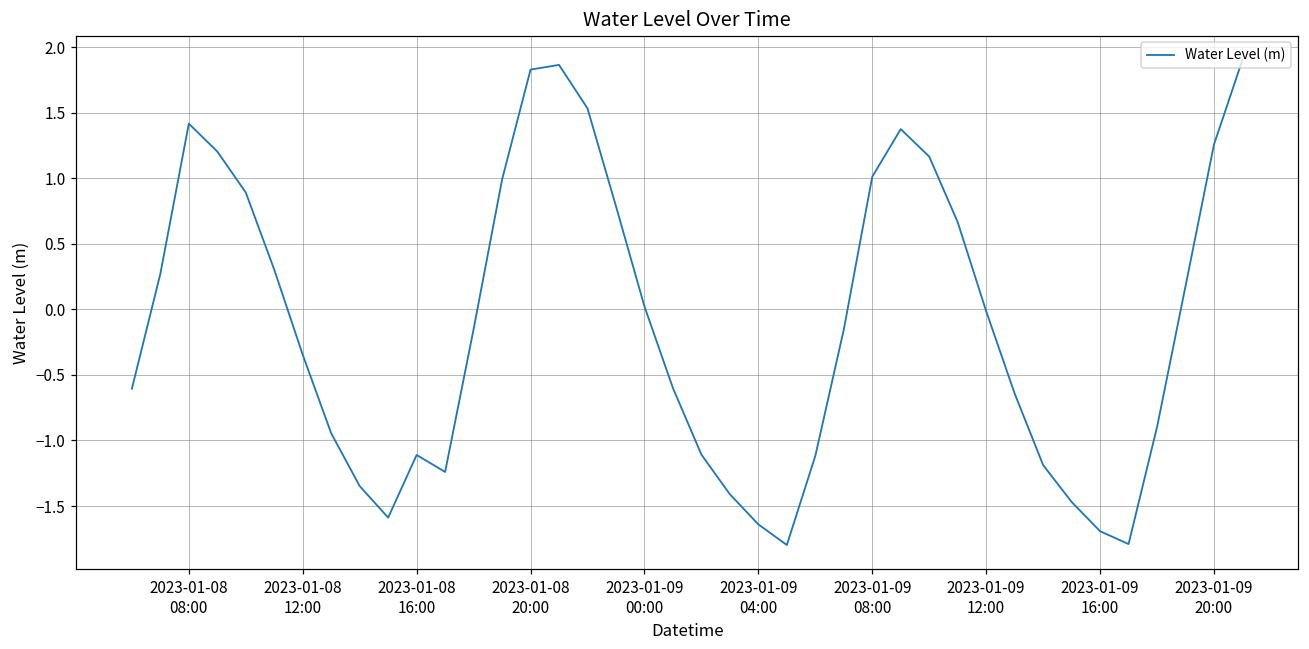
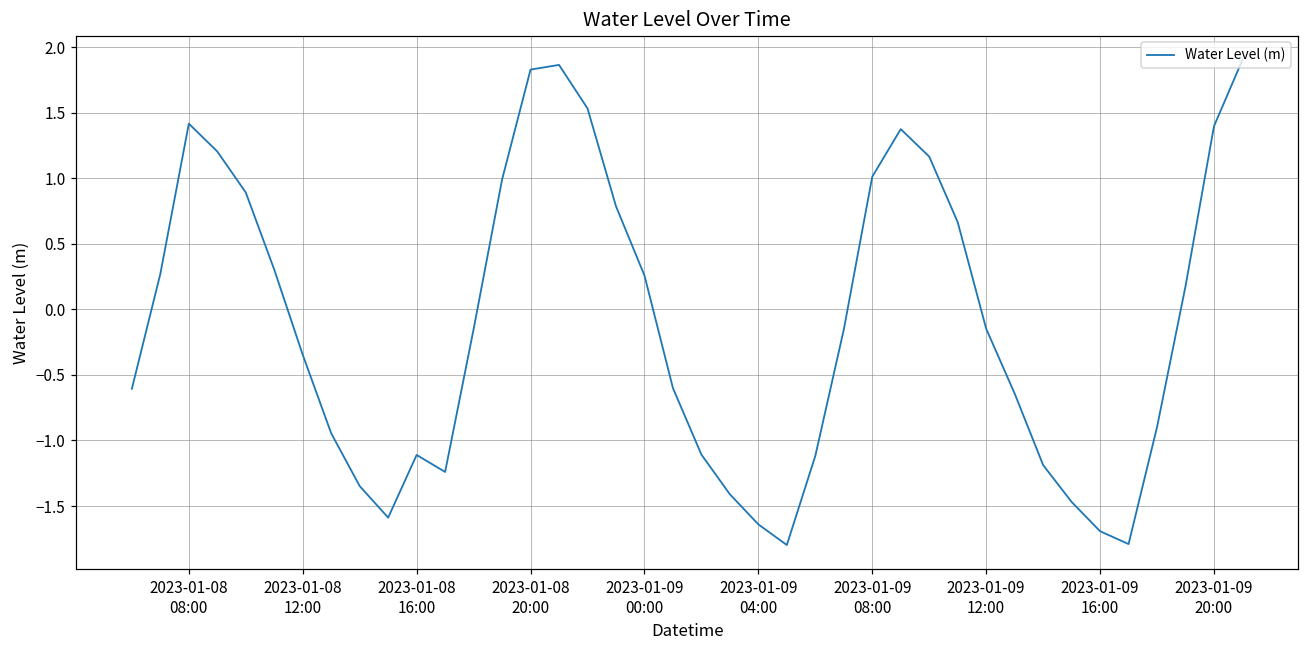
  {
    "2023-01-08 08:00": 1.42,
    "2023-01-08 12:00": -0.35,
    "2023-01-08 16:00": -1.11,
    "2023-01-08 20:00": 1.83,
-   "2023-01-09 00:00": 0.02,
+   "2023-01-09 00:00": 0.26,
    "2023-01-09 04:00": -1.64,
    "2023-01-09 08:00": 1.01,
-   "2023-01-09 12:00": -0.01,
+   "2023-01-09 12:00": -0.15,
    "2023-01-09 16:00": -1.69,
-   "2023-01-09 20:00": 1.26
+   "2023-01-09 20:00": 1.40
  }
